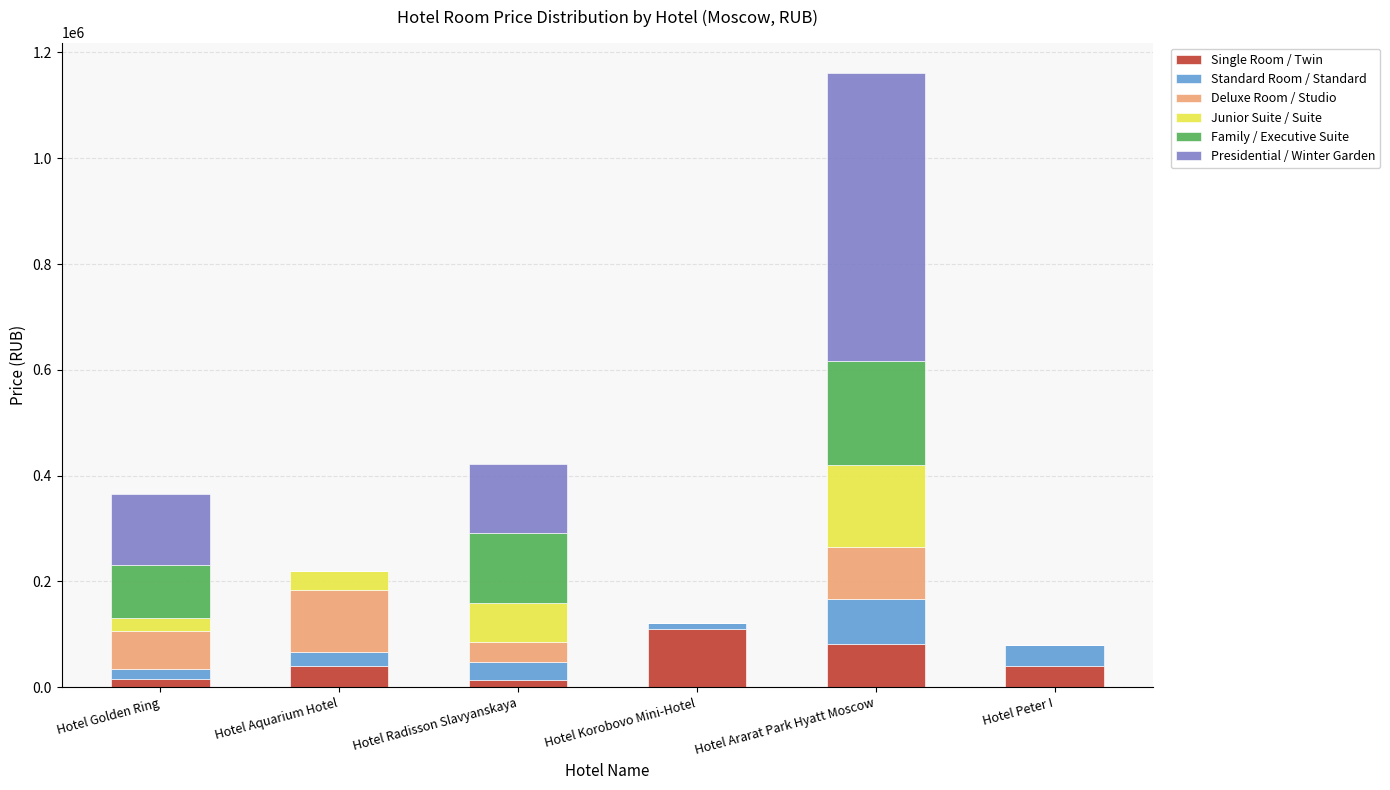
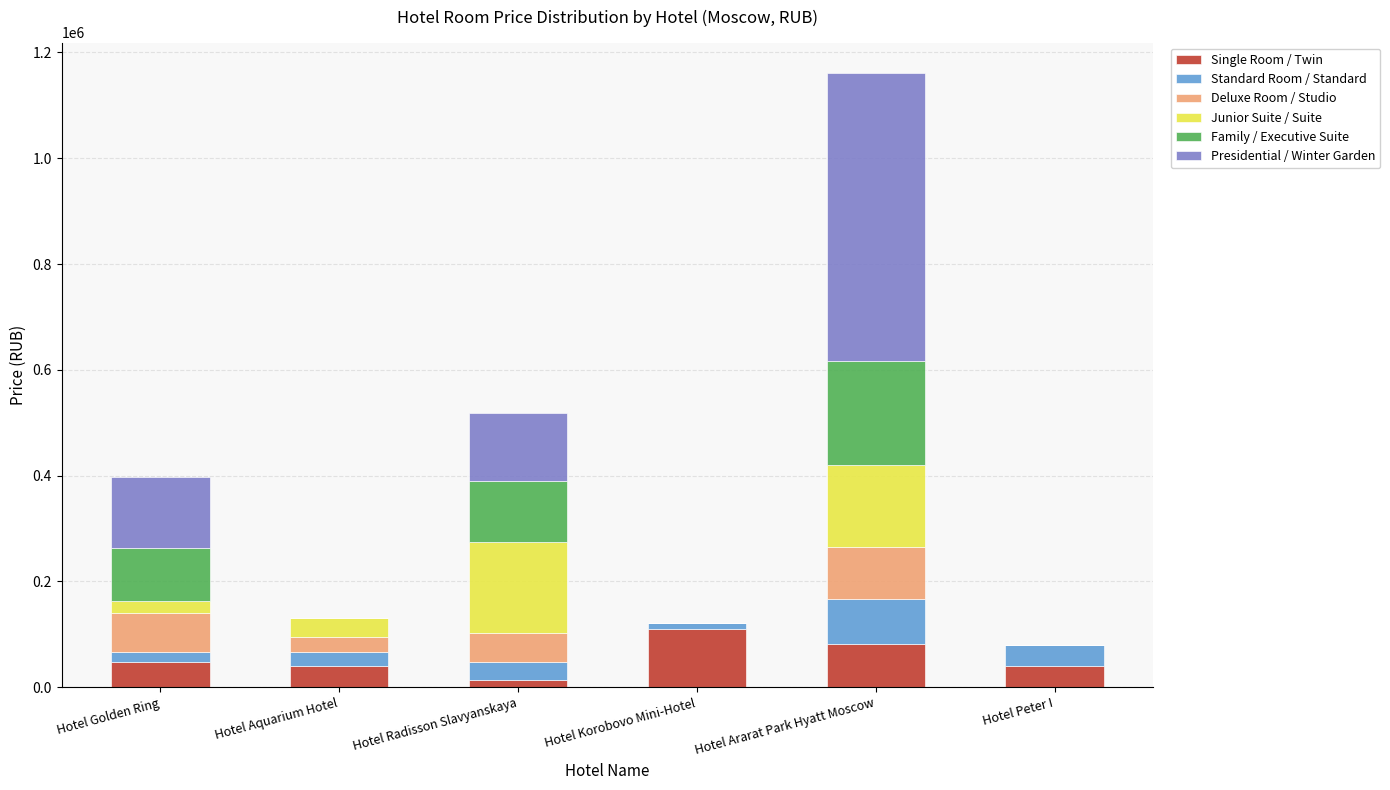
  {
    "Single Room / Twin": {
-     "Hotel Golden Ring": 20000,
+     "Hotel Golden Ring": 50000,
      "Hotel Aquarium Hotel": 40000,
      "Hotel Radisson Slavyanskaya": 10000,
      "Hotel Korobovo Mini-Hotel": 110000,
      "Hotel Ararat Park Hyatt Moscow": 80000,
      "Hotel Peter I": 40000
    },
    "Deluxe Room / Studio": {
      "Hotel Golden Ring": 70000,
-     "Hotel Aquarium Hotel": 120000,
-     "Hotel Radisson Slavyanskaya": 40000,
+     "Hotel Aquarium Hotel": 30000,
+     "Hotel Radisson Slavyanskaya": 50000,
      "Hotel Korobovo Mini-Hotel": 0,
      "Hotel Ararat Park Hyatt Moscow": 100000,
      "Hotel Peter I": 0
    },
    "Junior Suite / Suite": {
      "Hotel Golden Ring": 20000,
      "Hotel Aquarium Hotel": 40000,
-     "Hotel Radisson Slavyanskaya": 70000,
+     "Hotel Radisson Slavyanskaya": 170000,
      "Hotel Korobovo Mini-Hotel": 0,
      "Hotel Ararat Park Hyatt Moscow": 160000,
      "Hotel Peter I": 0
    },
    "Family / Executive Suite": {
      "Hotel Golden Ring": 100000,
      "Hotel Aquarium Hotel": 0,
-     "Hotel Radisson Slavyanskaya": 130000,
+     "Hotel Radisson Slavyanskaya": 120000,
      "Hotel Korobovo Mini-Hotel": 0,
      "Hotel Ararat Park Hyatt Moscow": 200000,
      "Hotel Peter I": 0
    }
  }
